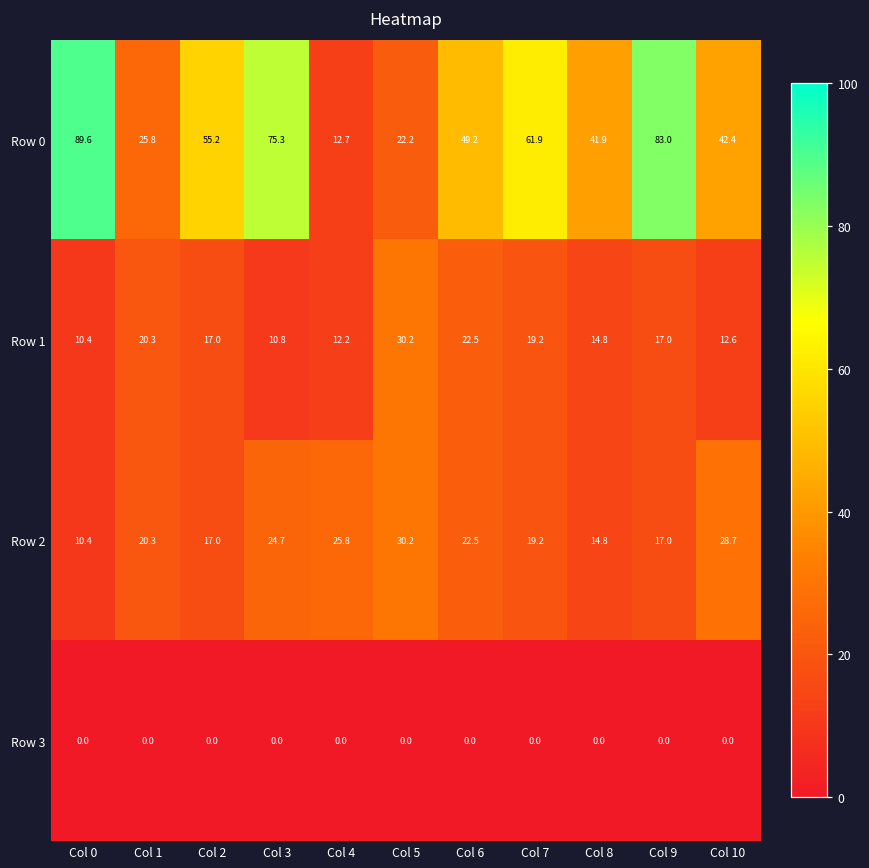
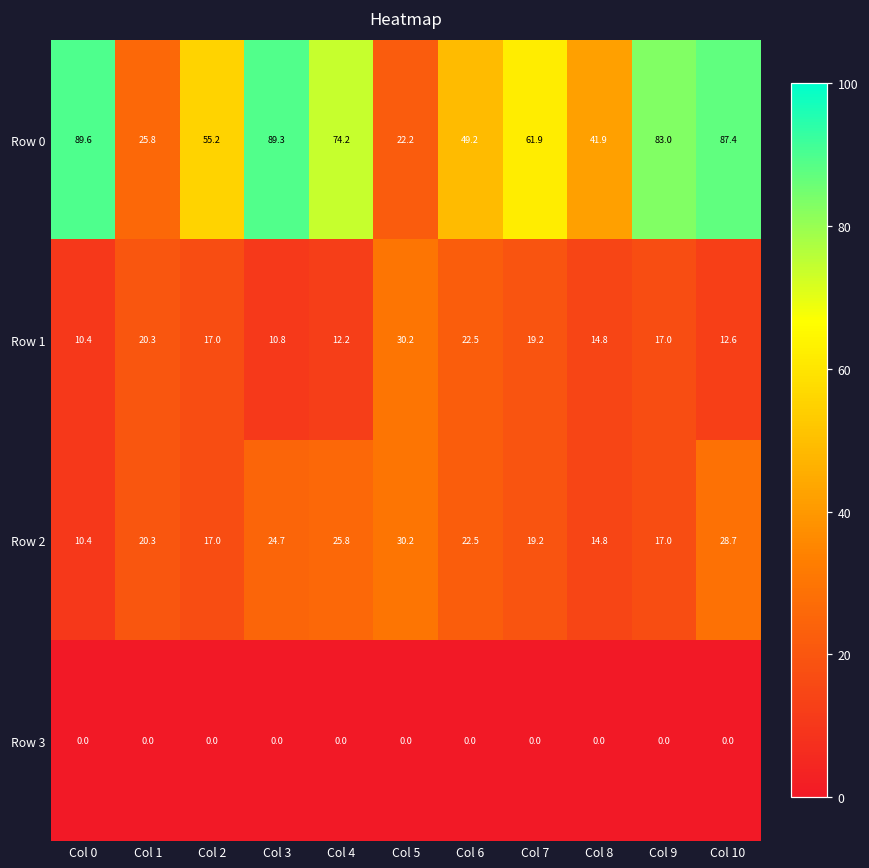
  {
    "Row 0": {
      "Col 0": 89.6,
      "Col 1": 25.8,
      "Col 2": 55.2,
-     "Col 3": 75.3,
-     "Col 4": 12.7,
+     "Col 3": 89.3,
+     "Col 4": 74.2,
      "Col 5": 22.2,
      "Col 6": 49.2,
      "Col 7": 61.9,
      "Col 8": 41.9,
      "Col 9": 83.0,
-     "Col 10": 42.4
+     "Col 10": 87.4
    },
    "Row 1": {
      "Col 0": 10.4,
      "Col 1": 20.3,
      "Col 2": 17.0,
      "Col 3": 10.8,
      "Col 4": 12.2,
      "Col 5": 30.2,
      "Col 6": 22.5,
      "Col 7": 19.2,
      "Col 8": 14.8,
      "Col 9": 17.0,
      "Col 10": 12.6
    },
    "Row 2": {
      "Col 0": 10.4,
      "Col 1": 20.3,
      "Col 2": 17.0,
      "Col 3": 24.7,
      "Col 4": 25.8,
      "Col 5": 30.2,
      "Col 6": 22.5,
      "Col 7": 19.2,
      "Col 8": 14.8,
      "Col 9": 17.0,
      "Col 10": 28.7
    },
    "Row 3": {
      "Col 0": 0.0,
      "Col 1": 0.0,
      "Col 2": 0.0,
      "Col 3": 0.0,
      "Col 4": 0.0,
      "Col 5": 0.0,
      "Col 6": 0.0,
      "Col 7": 0.0,
      "Col 8": 0.0,
      "Col 9": 0.0,
      "Col 10": 0.0
    }
  }
